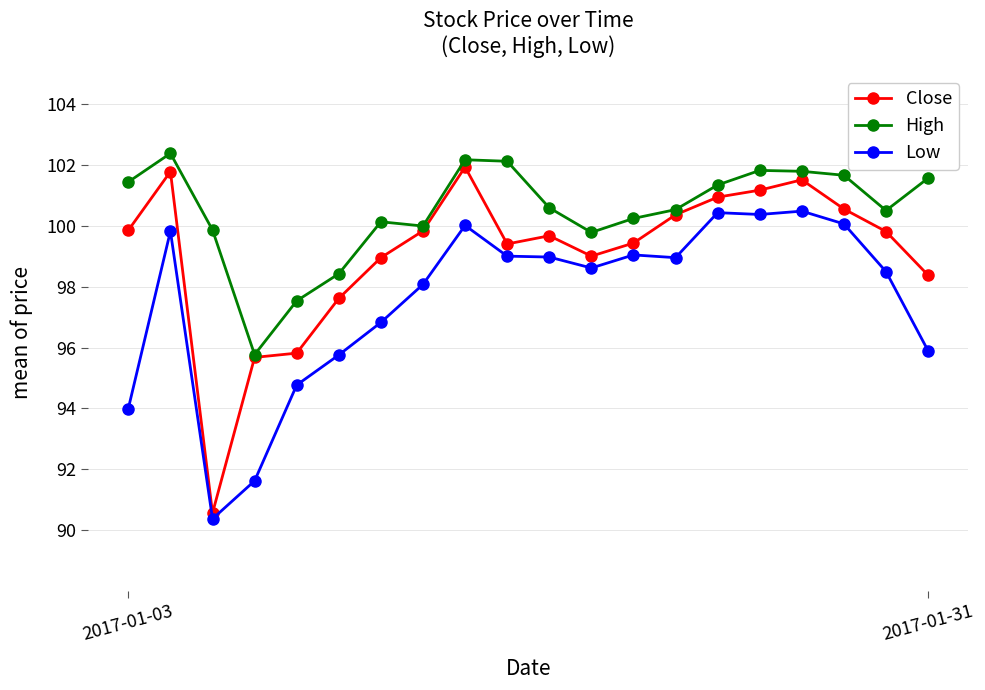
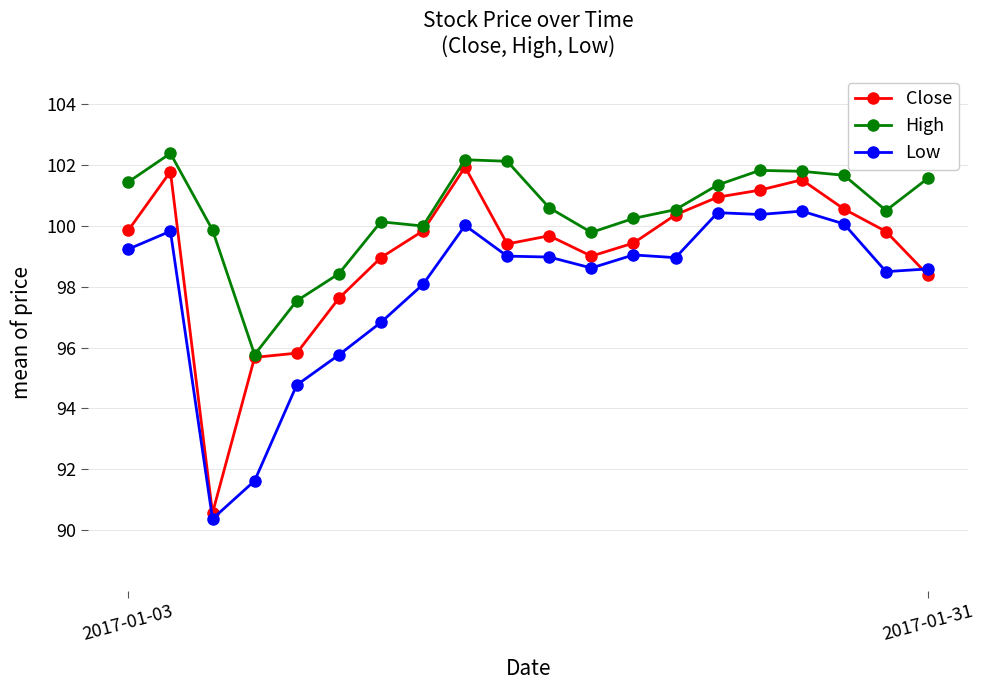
  {
    "Close": {
      "2017-01-03": 99.9,
      "2017-01-31": 98.4
    },
    "High": {
      "2017-01-03": 101.4,
      "2017-01-31": 101.6
    },
    "Low": {
-     "2017-01-03": 94.0,
-     "2017-01-31": 95.9
+     "2017-01-03": 99.2,
+     "2017-01-31": 98.6
    }
  }
